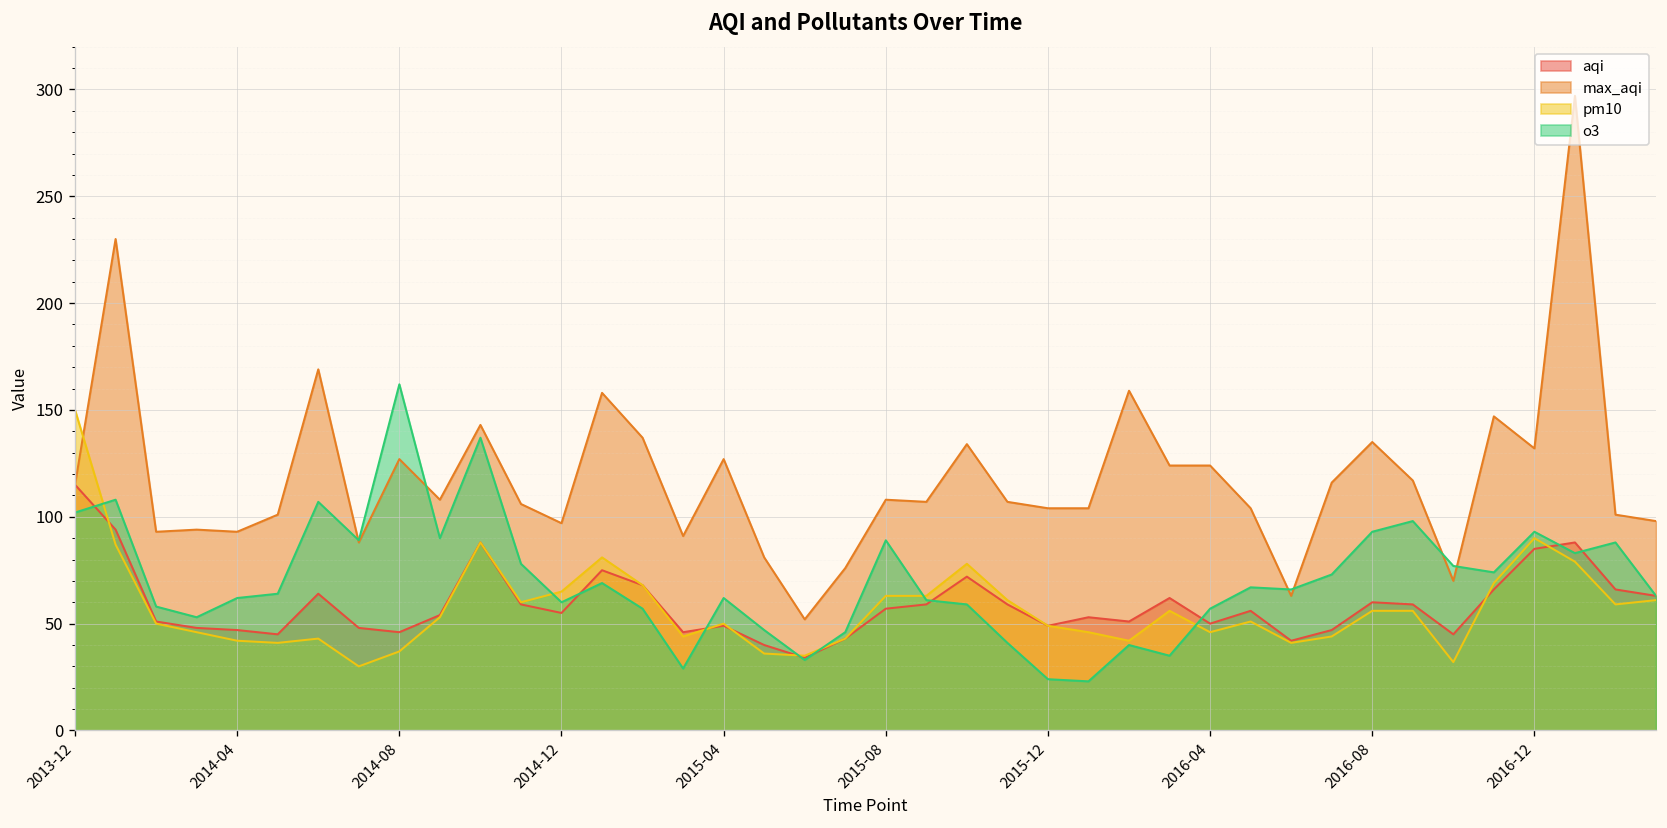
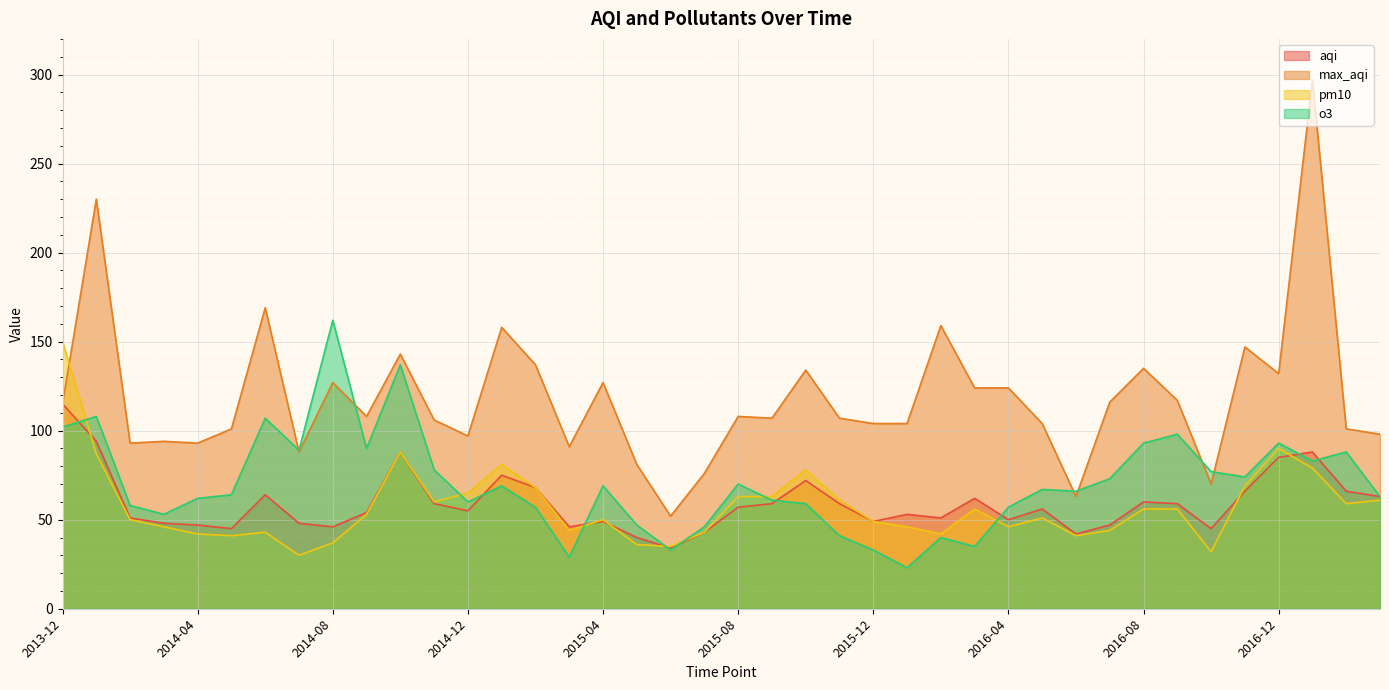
  {
    "o3": {
      "2013-12": 102,
      "2014-04": 62,
      "2014-08": 162,
      "2014-12": 60,
-     "2015-04": 62,
-     "2015-08": 89,
-     "2015-12": 24,
+     "2015-04": 69,
+     "2015-08": 70,
+     "2015-12": 33,
      "2016-04": 57,
      "2016-08": 93,
      "2016-12": 93
    }
  }
